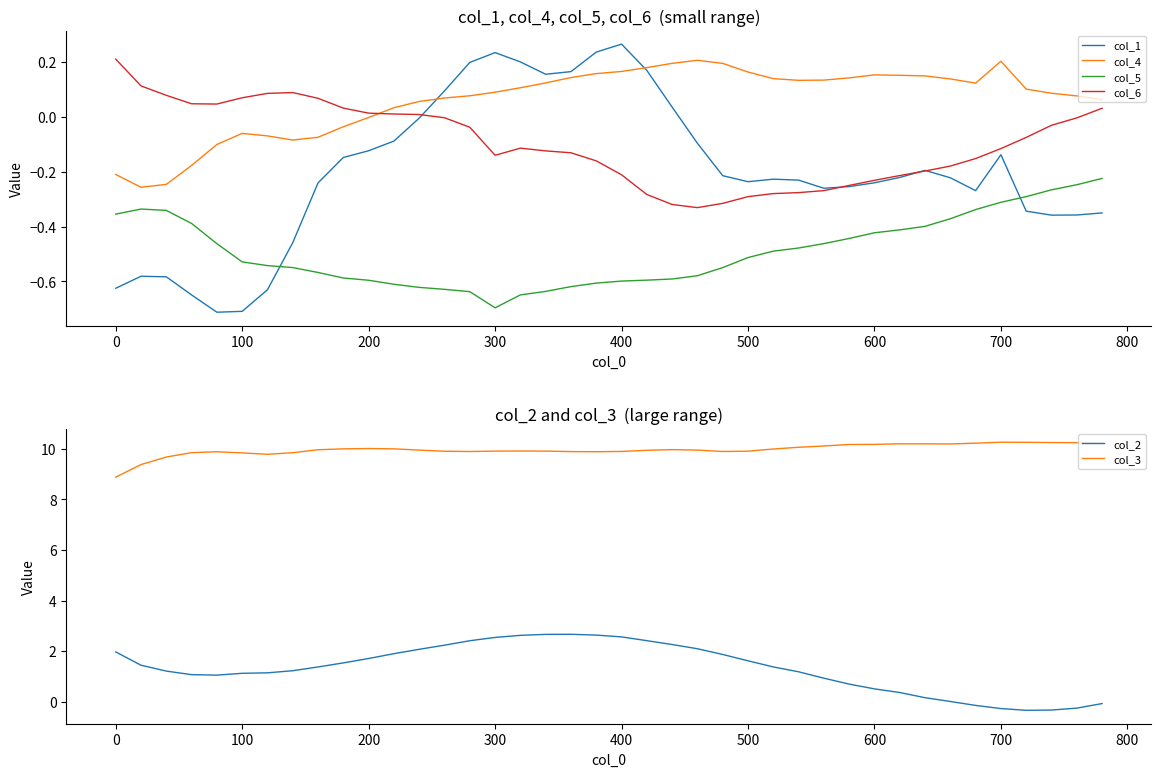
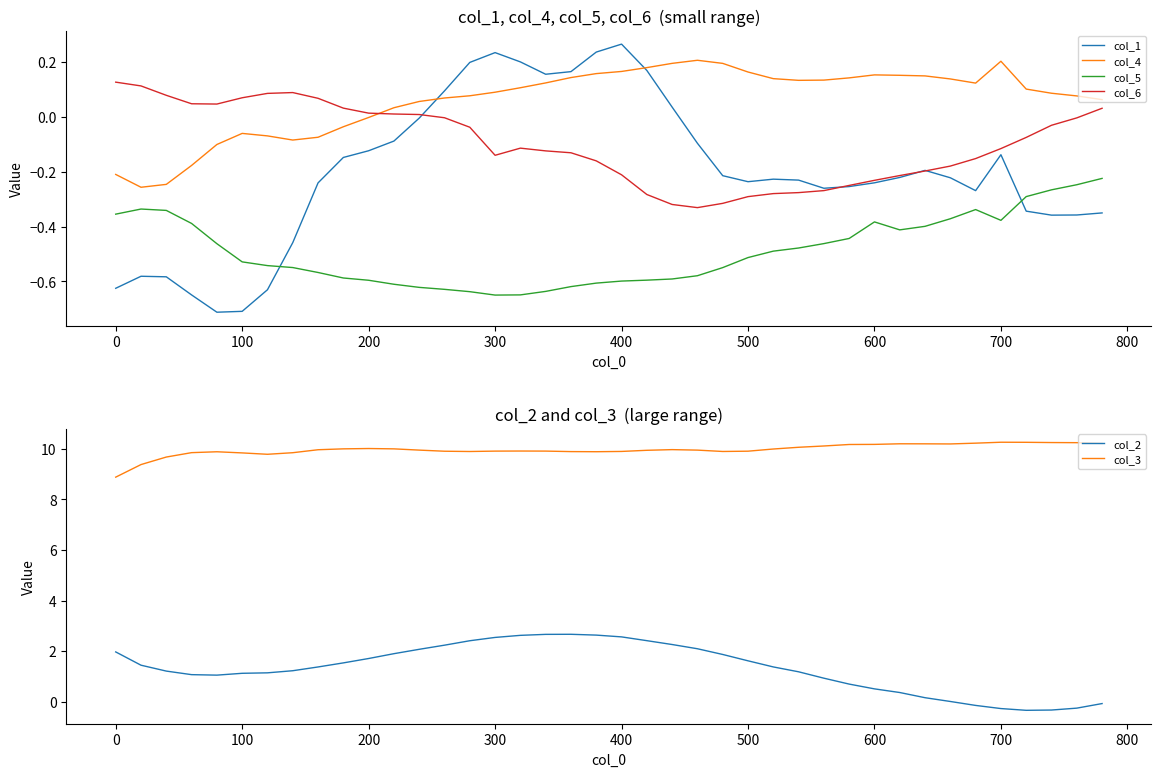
  {
    "col_1, col_4, col_5, col_6 (small range)": {
      "col_1": {
        "0": -0.62,
        "100": -0.71,
        "200": -0.12,
        "300": 0.23,
        "400": 0.26,
        "500": -0.24,
        "700": -0.14
      },
      "col_4": {
        "0": -0.21,
        "100": -0.06,
        "200": 0.00,
        "300": 0.09,
        "400": 0.16,
        "500": 0.16,
        "600": 0.15,
        "700": 0.20
      },
      "col_5": {
        "0": -0.36,
        "100": -0.53,
        "200": -0.60,
-       "300": -0.70,
+       "300": -0.65,
        "400": -0.60,
        "500": -0.51,
-       "600": -0.42,
-       "700": -0.31
+       "600": -0.38,
+       "700": -0.38
      },
      "col_6": {
-       "0": 0.21,
+       "0": 0.13,
        "100": 0.07,
        "200": 0.01,
        "300": -0.14,
        "400": -0.21,
        "500": -0.29,
        "700": -0.12
      }
    },
    "col_2 and col_3 (large range)": {
      "col_2": {
        "0": 2.0,
        "100": 1.1,
        "200": 1.7,
        "300": 2.5,
        "400": 2.6,
        "500": 1.6,
        "600": 0.5,
        "700": -0.3
      },
      "col_3": {
        "0": 8.9,
        "100": 9.8,
        "200": 10.0,
        "300": 9.9,
        "400": 9.9,
        "500": 9.9,
        "600": 10.2,
        "700": 10.3
      }
    }
  }
